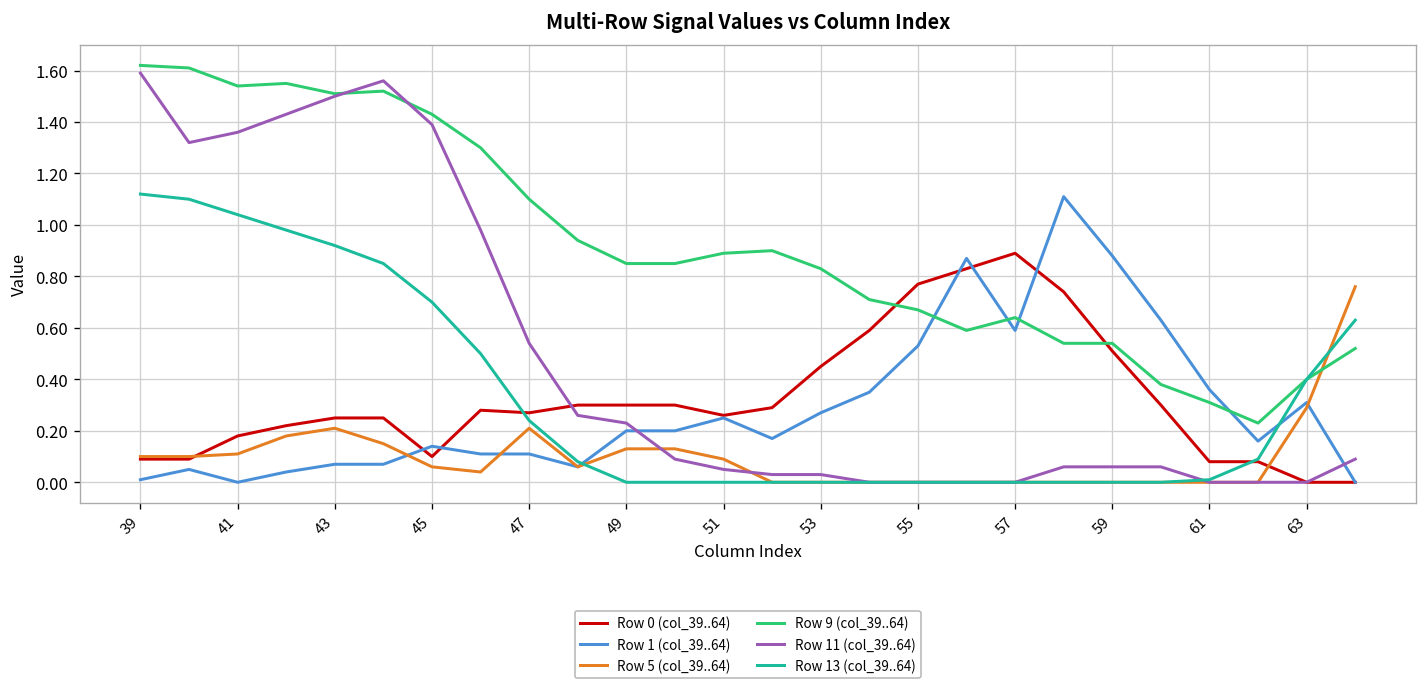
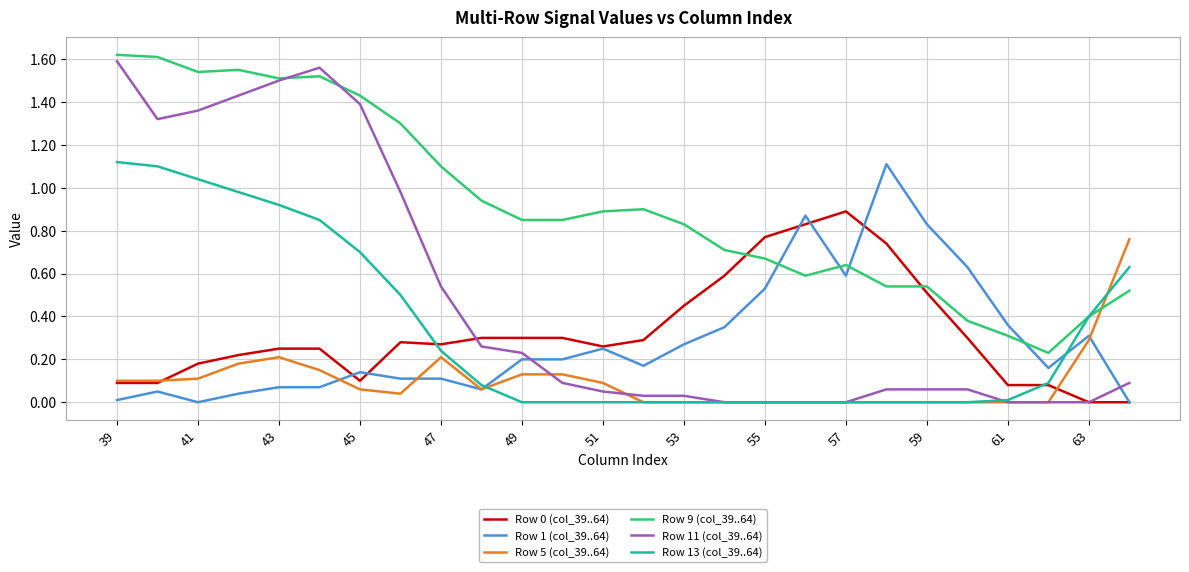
  {
    "Row 0 (col_39..64)": {
      "41": 0.18,
      "43": 0.25,
      "45": 0.10,
      "47": 0.27,
      "49": 0.30,
      "53": 0.45,
      "55": 0.77,
      "57": 0.89,
      "59": 0.51,
      "61": 0.08
    },
    "Row 1 (col_39..64)": {
      "39": 0.01,
      "41": 0.00,
      "43": 0.07,
      "45": 0.14,
      "47": 0.11,
      "49": 0.20,
      "53": 0.27,
      "55": 0.53,
      "57": 0.59,
-     "59": 0.88,
+     "59": 0.83,
      "61": 0.36,
      "63": 0.31
    },
    "Row 5 (col_39..64)": {
      "41": 0.11,
      "43": 0.21,
      "45": 0.06,
      "47": 0.21,
      "49": 0.13,
      "51": 0.09,
      "63": 0.29
    },
    "Row 11 (col_39..64)": {
      "39": 1.59,
      "41": 1.36,
      "45": 1.39,
      "47": 0.54,
      "49": 0.23,
      "51": 0.05,
      "53": 0.03,
      "59": 0.06
    }
  }
